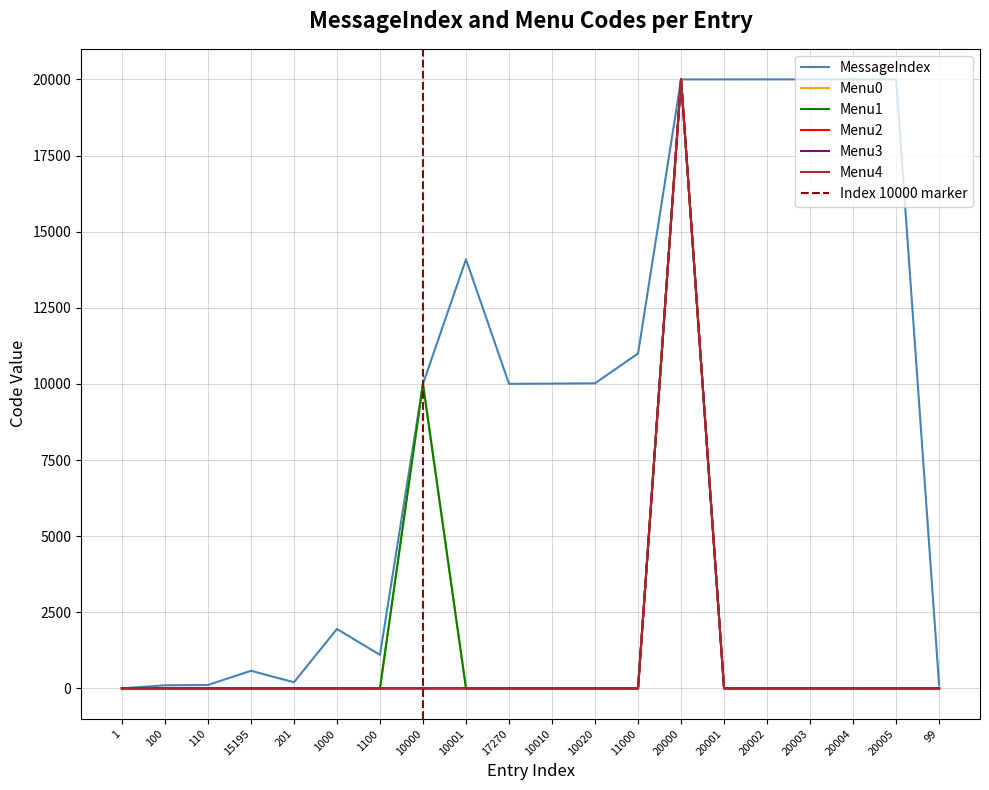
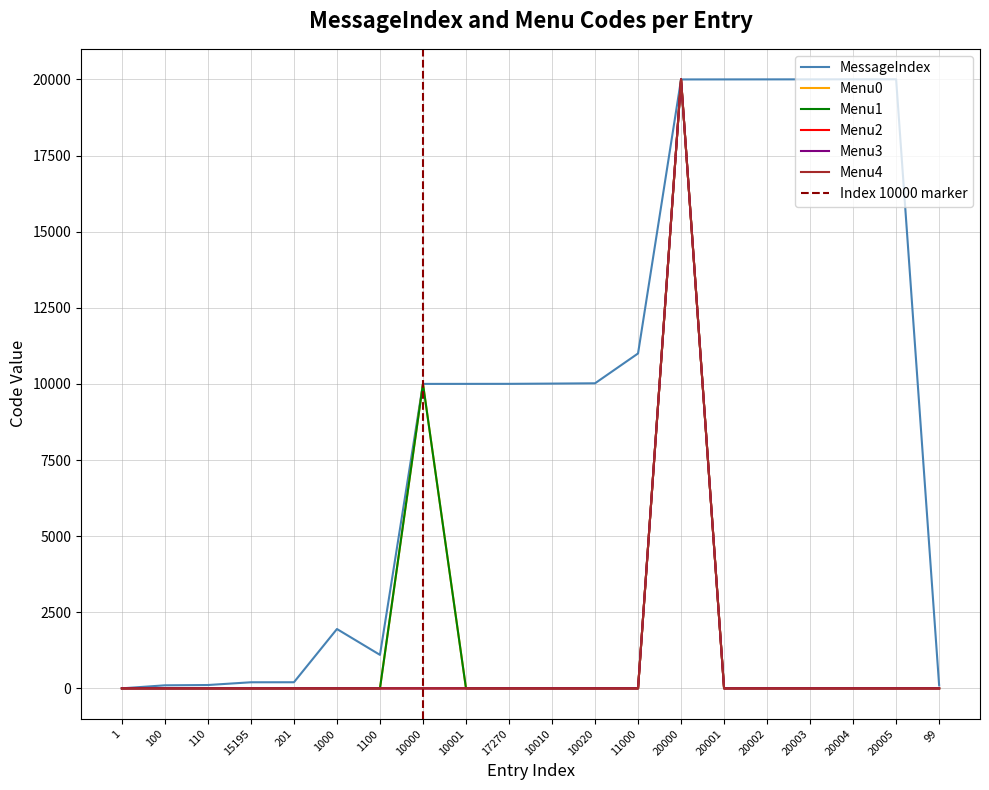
  {
    "MessageIndex": {
      "100": 100,
      "110": 100,
-     "15195": 600,
+     "15195": 200,
      "201": 200,
      "1000": 1900,
      "1100": 1100,
-     "10001": 14100,
+     "10001": 10000,
      "17270": 10000,
      "10010": 10000,
      "10020": 10000,
      "11000": 11000,
      "20001": 20000,
      "20002": 20000,
      "99": 100
    },
    "Menu4": {
      "10000": 0
    }
  }
